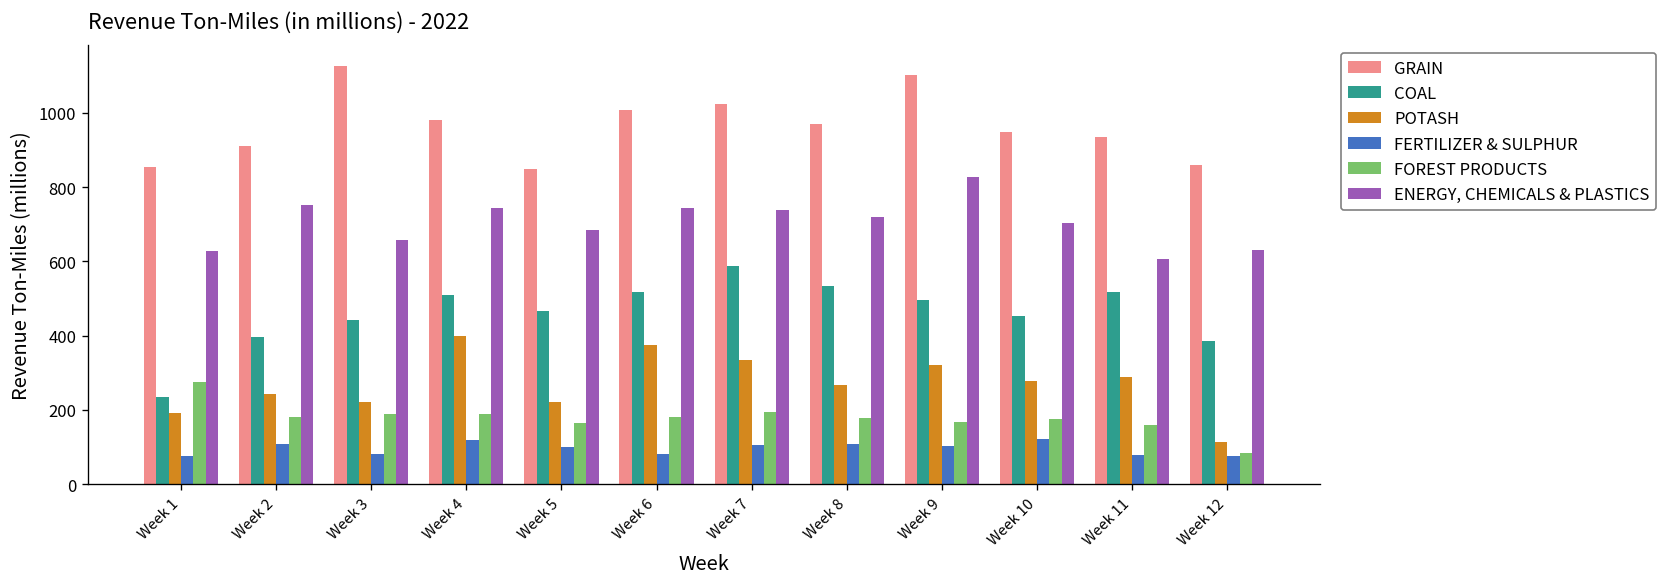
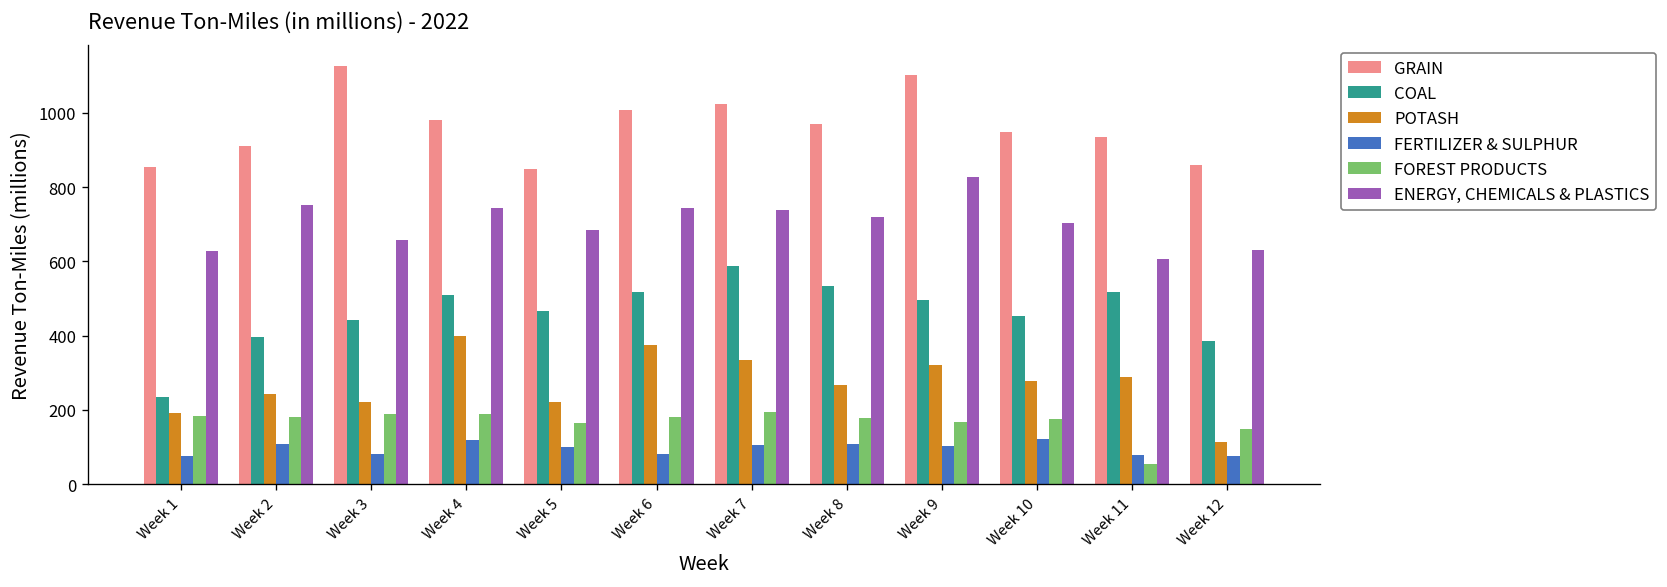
  {
    "GRAIN": {
      "Week 1": 860,
      "Week 2": 910,
      "Week 3": 1130,
      "Week 4": 980,
      "Week 5": 850,
      "Week 6": 1010,
      "Week 7": 1020,
      "Week 8": 970,
      "Week 9": 1100,
      "Week 10": 950,
      "Week 11": 930,
      "Week 12": 860
    },
    "COAL": {
      "Week 1": 230,
      "Week 2": 400,
      "Week 3": 440,
      "Week 4": 510,
      "Week 5": 470,
      "Week 6": 520,
      "Week 7": 590,
      "Week 8": 530,
      "Week 9": 500,
      "Week 10": 450,
      "Week 11": 520,
      "Week 12": 380
    },
    "POTASH": {
      "Week 1": 190,
      "Week 2": 240,
      "Week 3": 220,
      "Week 4": 400,
      "Week 5": 220,
      "Week 6": 370,
      "Week 7": 340,
      "Week 8": 270,
      "Week 9": 320,
      "Week 10": 280,
      "Week 11": 290,
      "Week 12": 110
    },
    "FERTILIZER & SULPHUR": {
      "Week 1": 80,
      "Week 2": 110,
      "Week 3": 80,
      "Week 4": 120,
      "Week 5": 100,
      "Week 6": 80,
      "Week 7": 110,
      "Week 8": 110,
      "Week 9": 100,
      "Week 10": 120,
      "Week 11": 80,
      "Week 12": 80
    },
    "FOREST PRODUCTS": {
-     "Week 1": 280,
+     "Week 1": 180,
      "Week 2": 180,
      "Week 3": 190,
      "Week 4": 190,
      "Week 5": 170,
      "Week 6": 180,
      "Week 7": 190,
      "Week 8": 180,
      "Week 9": 170,
      "Week 10": 180,
-     "Week 11": 160,
-     "Week 12": 80
+     "Week 11": 60,
+     "Week 12": 150
    },
    "ENERGY, CHEMICALS & PLASTICS": {
      "Week 1": 630,
      "Week 2": 750,
      "Week 3": 660,
      "Week 4": 750,
      "Week 5": 680,
      "Week 6": 740,
      "Week 7": 740,
      "Week 8": 720,
      "Week 9": 830,
      "Week 10": 700,
      "Week 11": 610,
      "Week 12": 630
    }
  }
